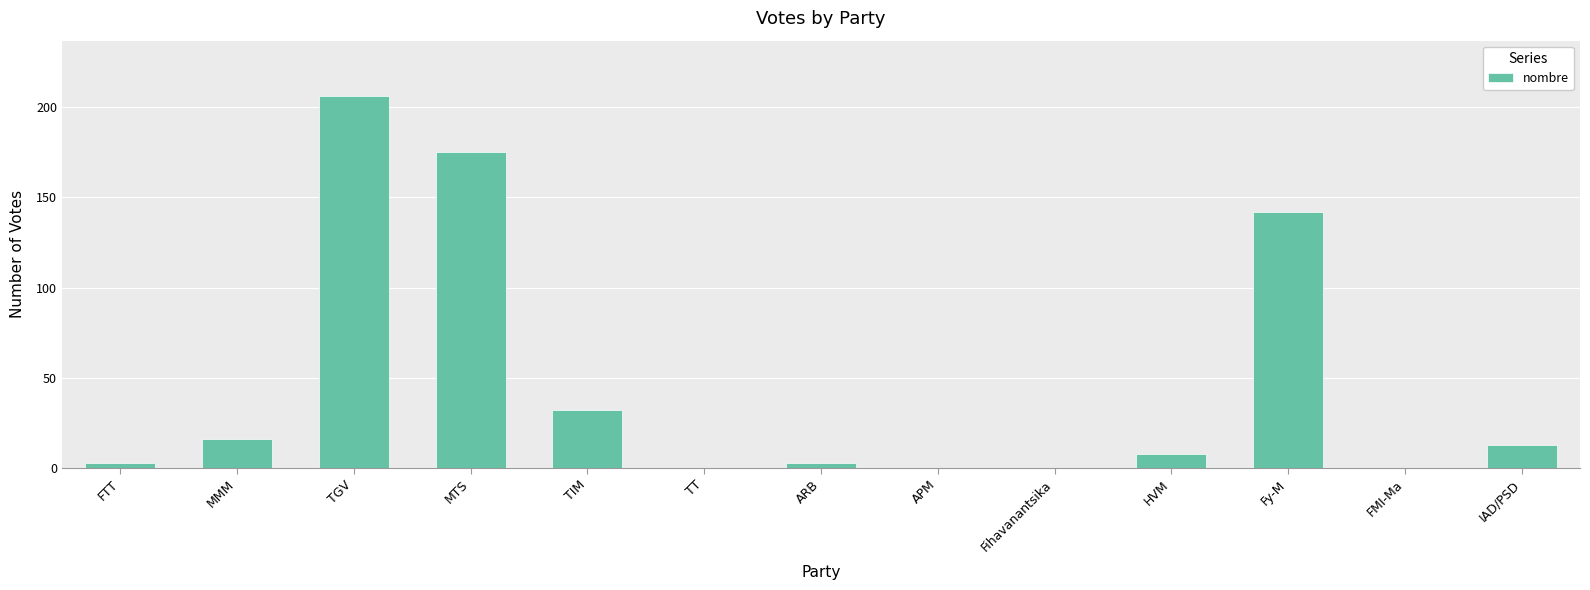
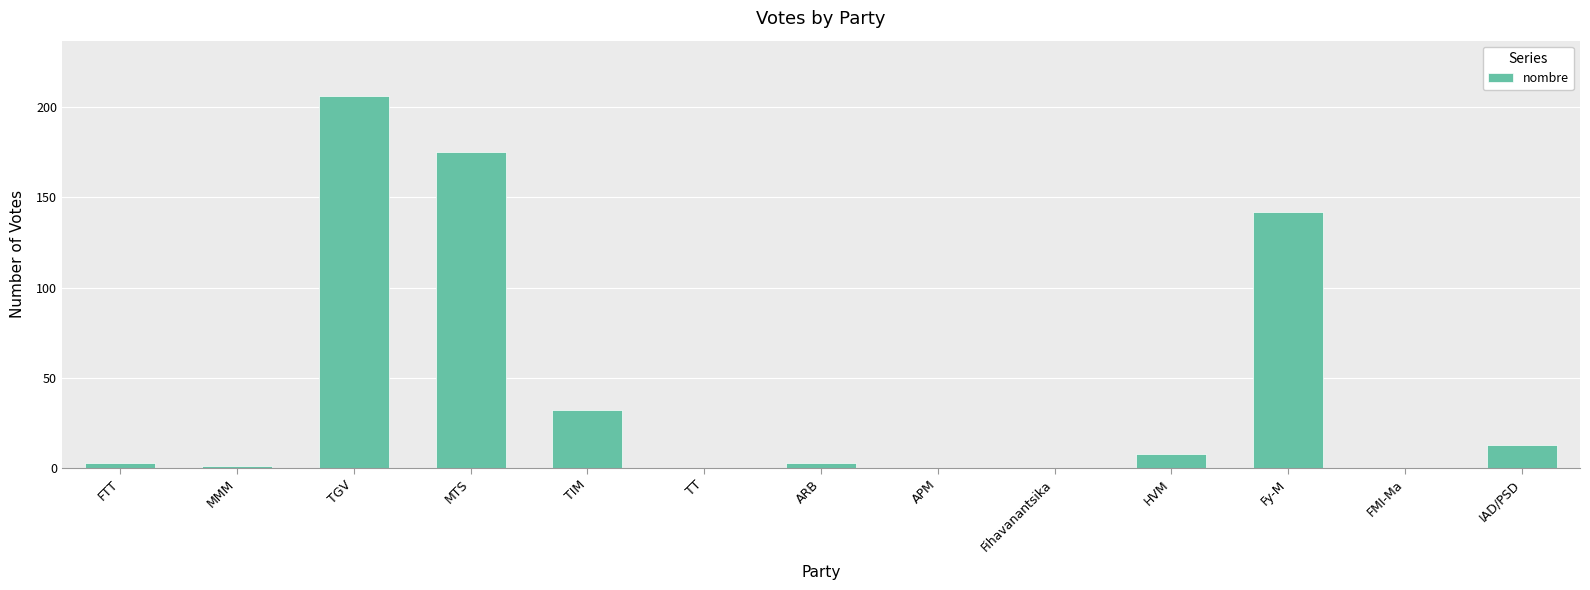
  {
    "FTT": 3,
-   "MMM": 16,
+   "MMM": 1,
    "TGV": 206,
    "MTS": 175,
    "TIM": 32,
    "TT": 0,
    "ARB": 3,
    "APM": 0,
    "Fihavanantsika": 0,
    "HVM": 8,
    "Fy-M": 142,
    "FMI-Ma": 0,
    "IAD/PSD": 13
  }
